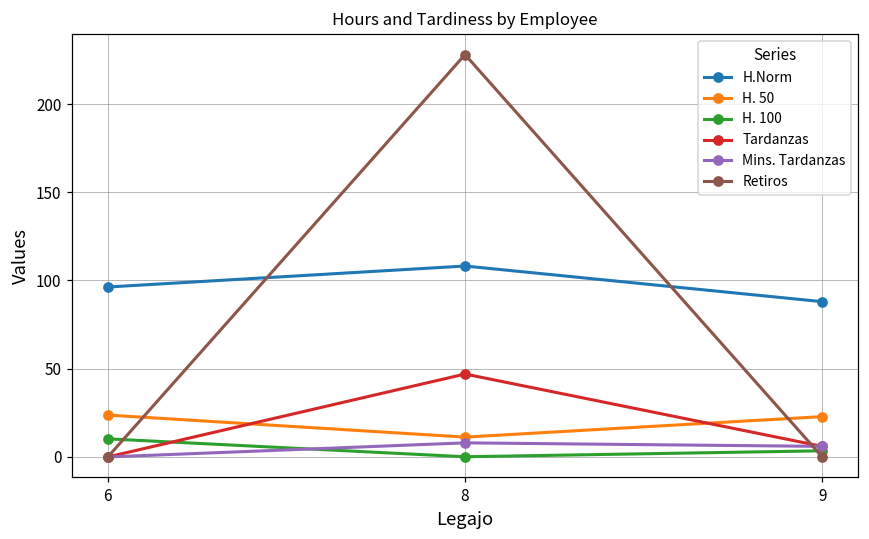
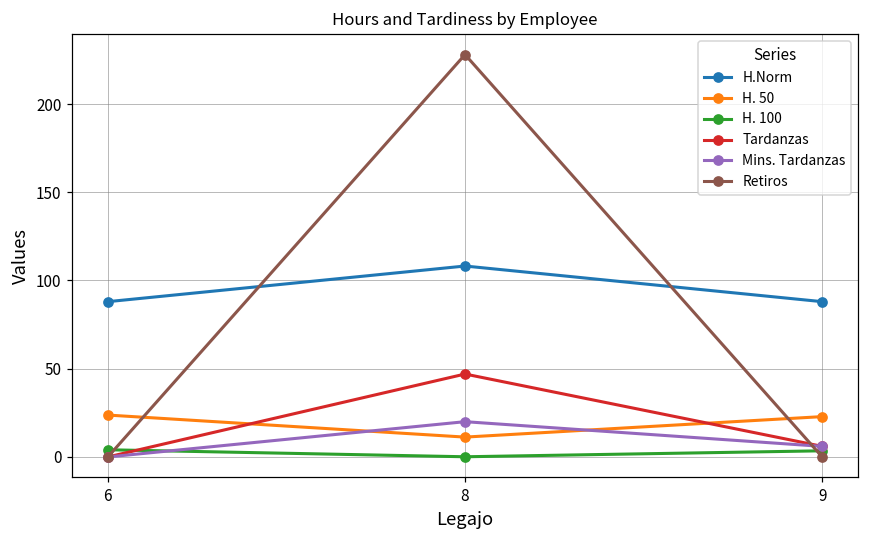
  {
    "H.Norm": {
-     "6": 96,
+     "6": 88,
      "8": 108,
      "9": 88
    },
    "H. 50": {
      "6": 24,
      "8": 11,
      "9": 23
    },
    "H. 100": {
-     "6": 10,
+     "6": 4,
      "8": 0,
      "9": 4
    },
    "Tardanzas": {
      "8": 47
    },
    "Mins. Tardanzas": {
-     "8": 8
+     "8": 20
    },
    "Retiros": {
      "8": 228,
      "9": 0
    }
  }
